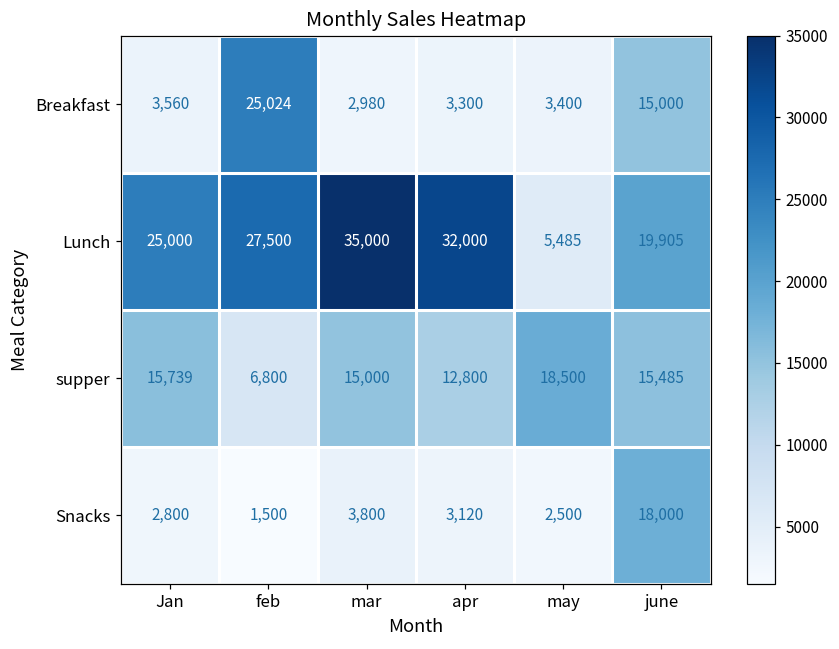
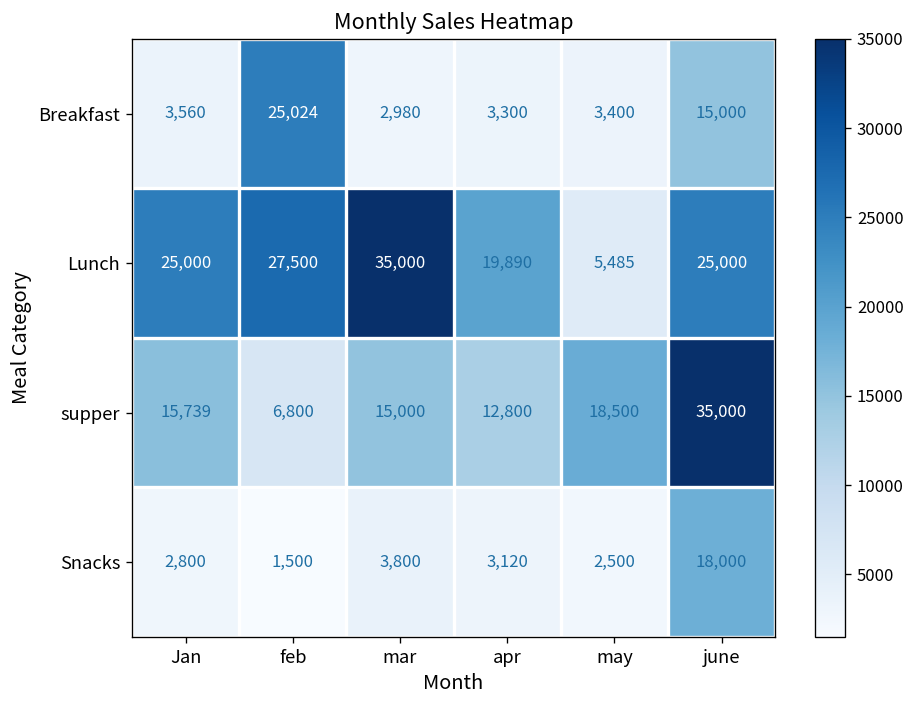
  {
    "Breakfast": {
      "Jan": "3,560",
      "feb": "25,024",
      "mar": "2,980",
      "apr": "3,300",
      "may": "3,400",
      "june": "15,000"
    },
    "Lunch": {
      "Jan": "25,000",
      "feb": "27,500",
      "mar": "35,000",
-     "apr": "32,000",
+     "apr": "19,890",
      "may": "5,485",
-     "june": "19,905"
+     "june": "25,000"
    },
    "supper": {
      "Jan": "15,739",
      "feb": "6,800",
      "mar": "15,000",
      "apr": "12,800",
      "may": "18,500",
-     "june": "15,485"
+     "june": "35,000"
    },
    "Snacks": {
      "Jan": "2,800",
      "feb": "1,500",
      "mar": "3,800",
      "apr": "3,120",
      "may": "2,500",
      "june": "18,000"
    }
  }
